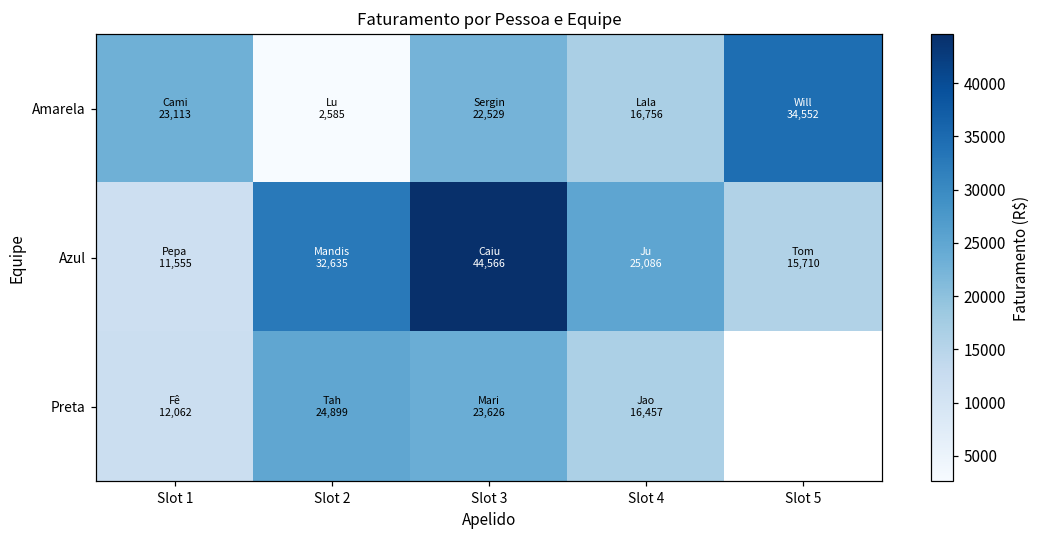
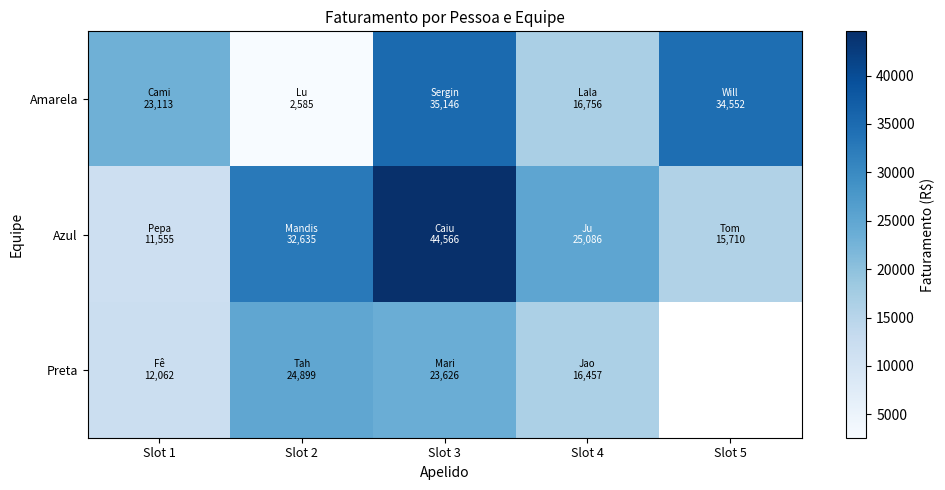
  {
    "Amarela": {
      "Slot 1": "23,113",
      "Slot 2": "2,585",
-     "Slot 3": "22,529",
+     "Slot 3": "35,146",
      "Slot 4": "16,756",
      "Slot 5": "34,552"
    },
    "Azul": {
      "Slot 1": "11,555",
      "Slot 2": "32,635",
      "Slot 3": "44,566",
      "Slot 4": "25,086",
      "Slot 5": "15,710"
    },
    "Preta": {
      "Slot 1": "12,062",
      "Slot 2": "24,899",
      "Slot 3": "23,626",
      "Slot 4": "16,457"
    }
  }
